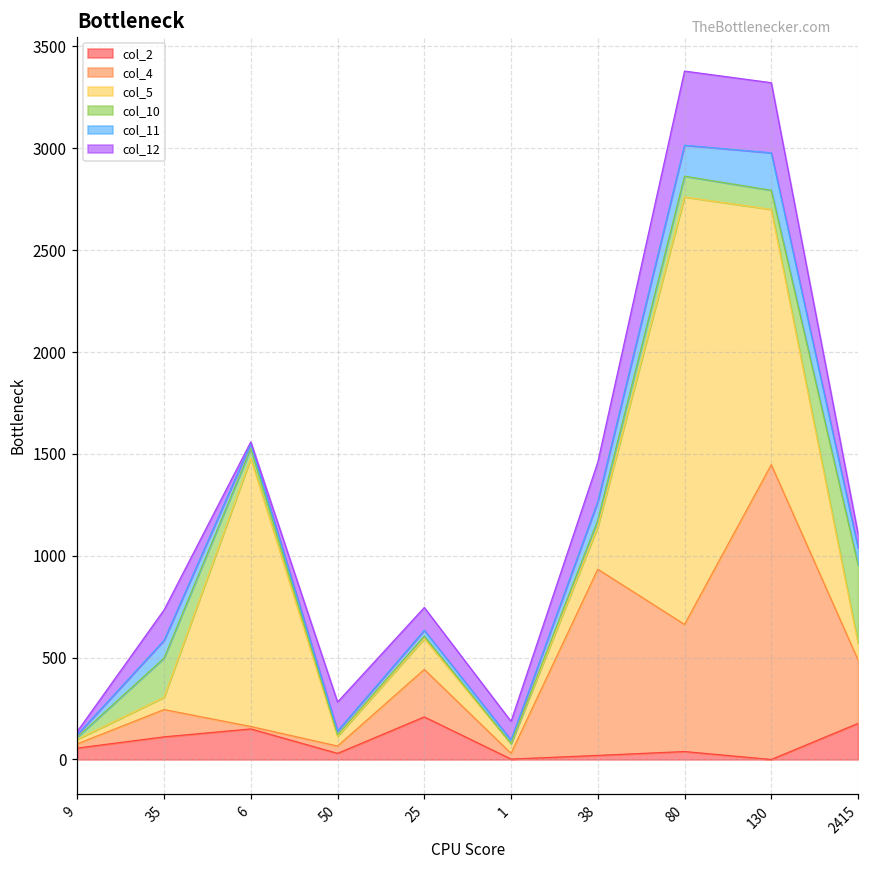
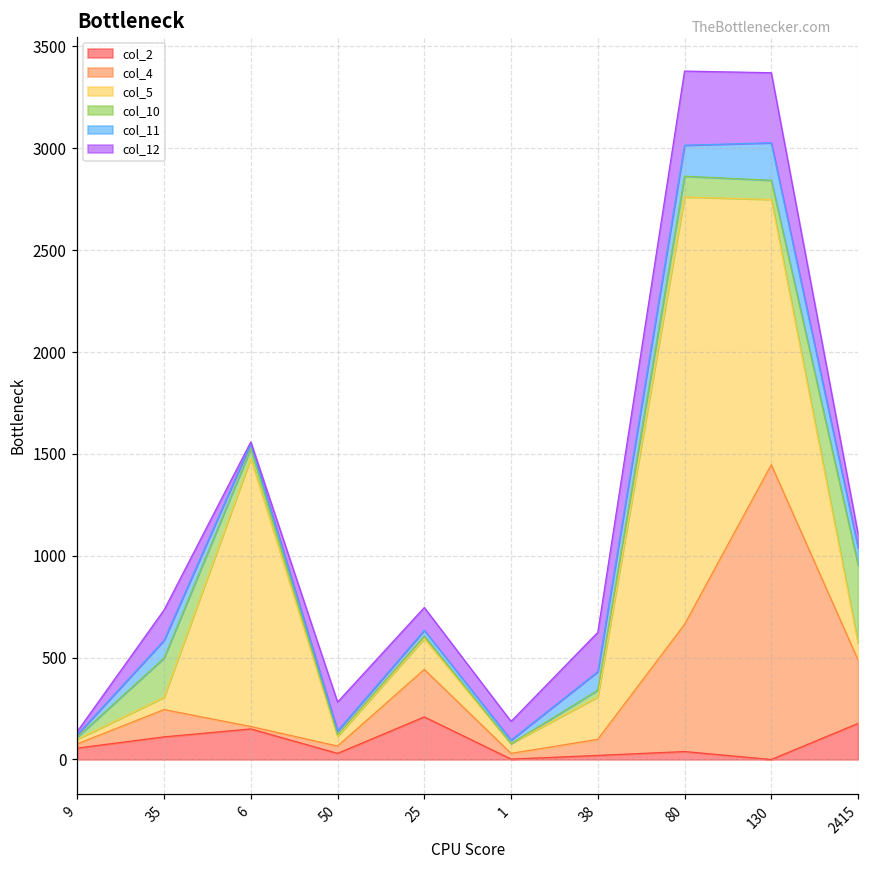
  {
    "col_2": {
      "9": 60,
      "35": 110,
      "50": 30,
      "25": 210,
      "1": 0,
      "38": 20,
      "80": 40,
      "130": 0,
      "2415": 180
    },
    "col_4": {
      "9": 20,
      "35": 130,
      "50": 40,
      "25": 230,
      "1": 30,
-     "38": 910,
+     "38": 80,
      "80": 620,
      "130": 1450,
      "2415": 310
    },
    "col_5": {
      "35": 60,
      "6": 1320,
      "38": 210,
      "80": 2100,
-     "130": 1250,
+     "130": 1300,
      "2415": 80
    },
    "col_10": {
      "35": 190,
      "6": 50,
      "38": 30,
      "80": 100,
      "130": 90,
      "2415": 390
    },
    "col_11": {
      "35": 90,
      "50": 20,
      "25": 30,
      "1": 20,
      "38": 90,
      "80": 150,
      "130": 180,
      "2415": 80
    },
    "col_12": {
      "9": 20,
      "35": 150,
      "50": 140,
      "25": 110,
      "1": 90,
      "38": 190,
      "80": 360,
      "130": 340,
      "2415": 70
    }
  }
